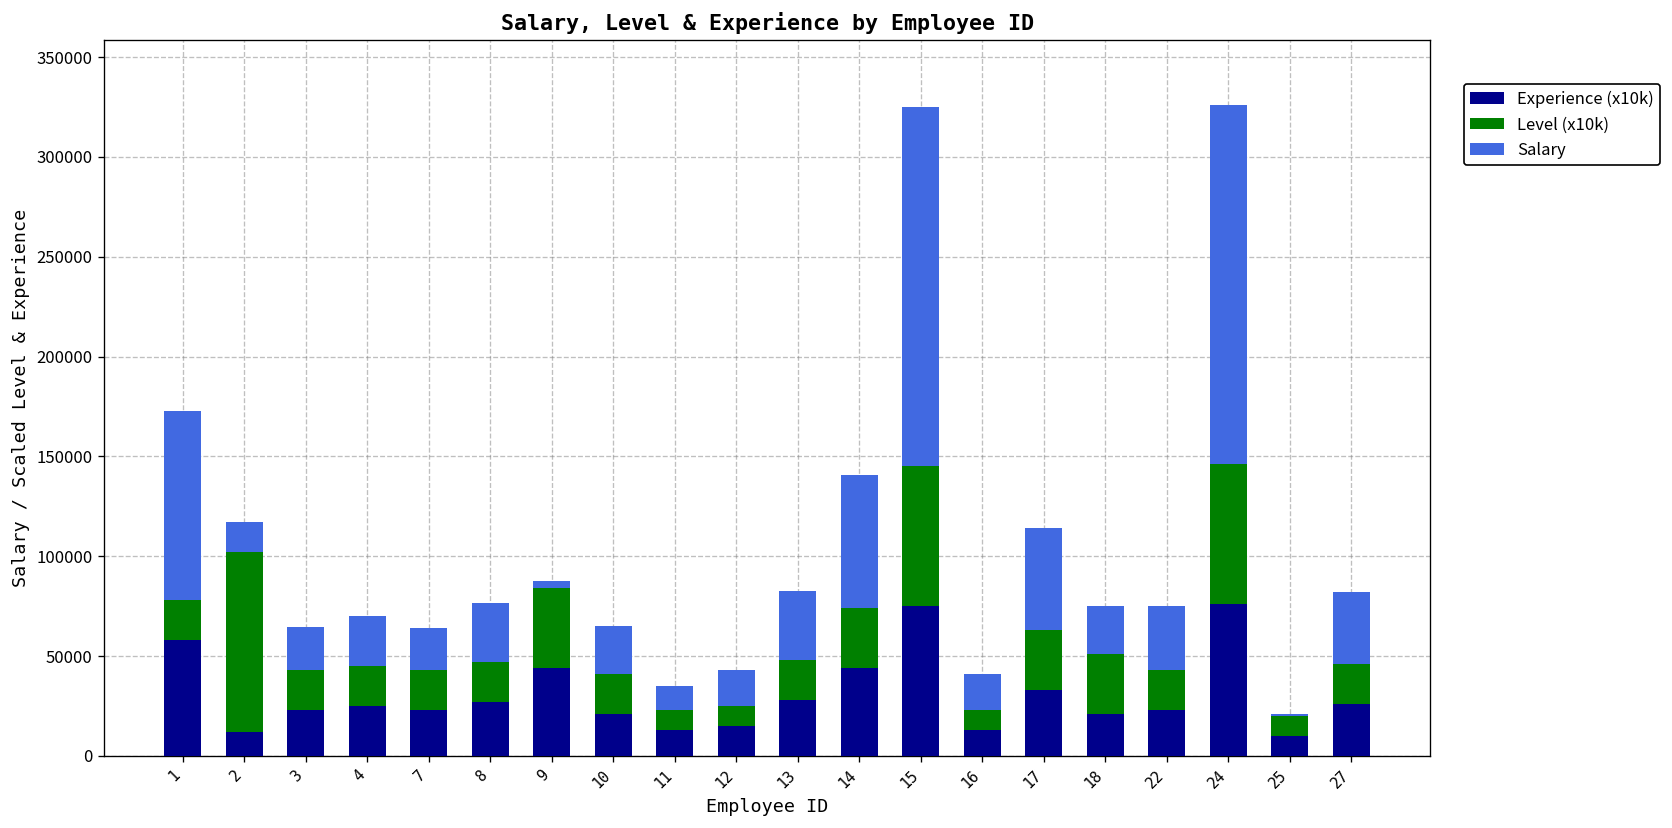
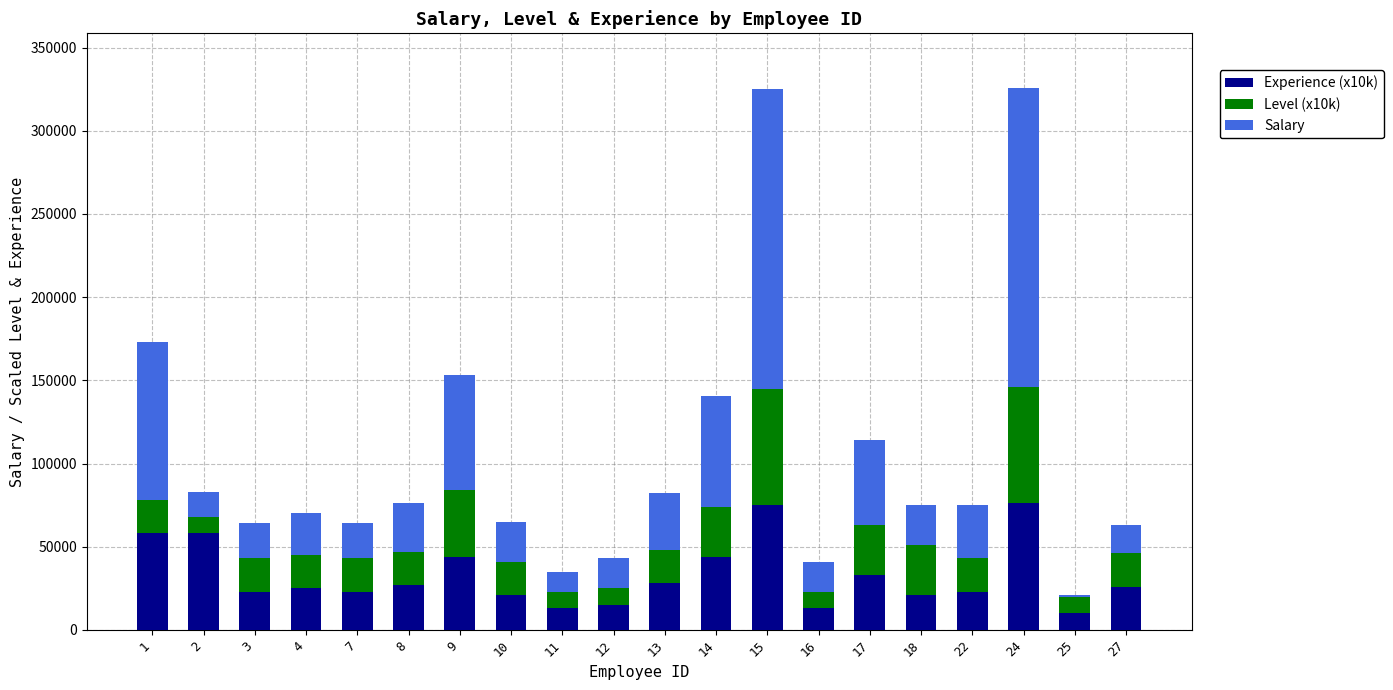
  {
    "Experience (x10k)": {
      "1": 58000,
-     "2": 12000,
+     "2": 58000,
      "3": 23000,
      "4": 25000,
      "7": 23000,
      "8": 27000,
      "9": 44000,
      "10": 21000,
      "11": 13000,
      "12": 15000,
      "13": 28000,
      "14": 44000,
      "15": 75000,
      "16": 13000,
      "17": 33000,
      "18": 21000,
      "22": 23000,
      "24": 76000,
      "25": 10000,
      "27": 26000
    },
    "Level (x10k)": {
      "1": 20000,
-     "2": 90000,
+     "2": 10000,
      "3": 20000,
      "4": 20000,
      "7": 20000,
      "8": 20000,
      "9": 40000,
      "10": 20000,
      "11": 10000,
      "12": 10000,
      "13": 20000,
      "14": 30000,
      "15": 70000,
      "16": 10000,
      "17": 30000,
      "18": 30000,
      "22": 20000,
      "24": 70000,
      "25": 10000,
      "27": 20000
    },
    "Salary": {
      "1": 95000,
      "2": 15000,
      "3": 21000,
      "4": 25000,
      "7": 21000,
      "8": 30000,
-     "9": 4000,
+     "9": 69000,
      "10": 24000,
      "11": 12000,
      "12": 18000,
      "13": 34000,
      "14": 67000,
      "15": 180000,
      "16": 18000,
      "17": 51000,
      "18": 24000,
      "22": 32000,
      "24": 180000,
-     "27": 36000
+     "27": 17000
    }
  }
